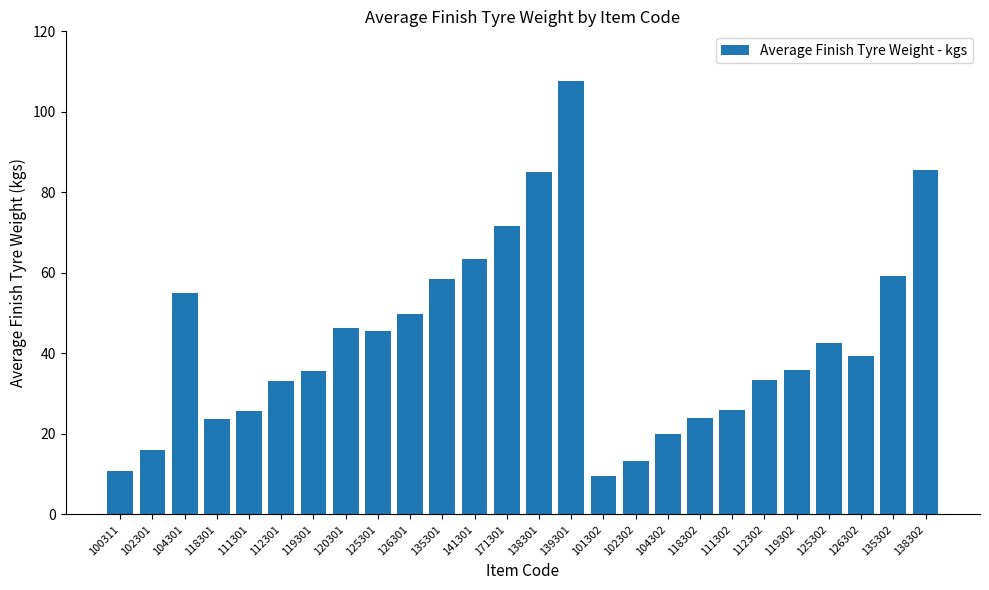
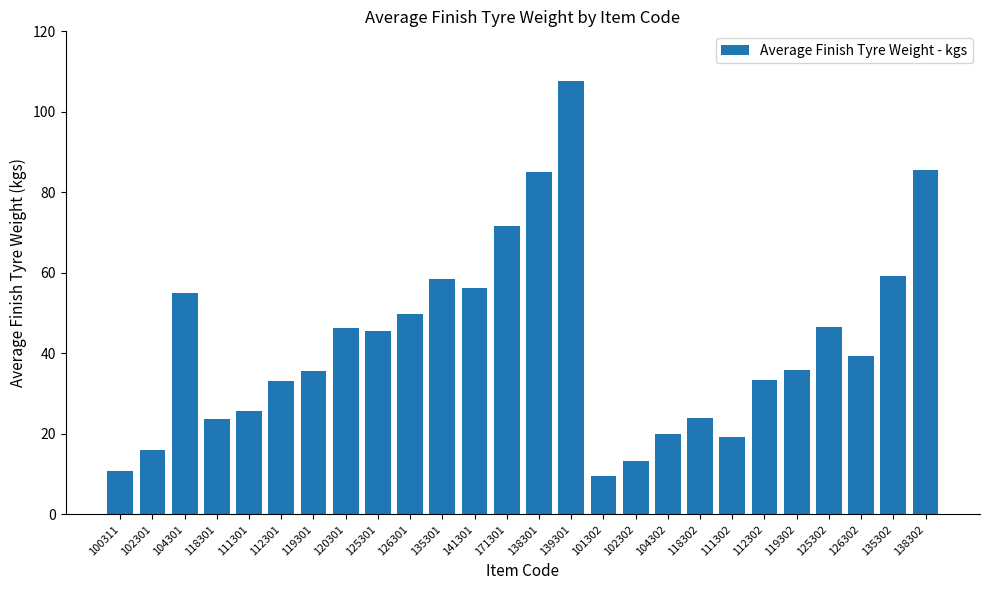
  {
    "100311": 11,
    "102301": 16,
    "104301": 55,
    "118301": 24,
    "111301": 26,
    "112301": 33,
    "119301": 36,
    "120301": 46,
    "125301": 46,
    "126301": 50,
    "135301": 59,
-   "141301": 64,
+   "141301": 56,
    "171301": 72,
    "138301": 85,
    "139301": 108,
    "101302": 9,
    "102302": 13,
    "104302": 20,
    "118302": 24,
-   "111302": 26,
+   "111302": 19,
    "112302": 33,
    "119302": 36,
-   "125302": 43,
+   "125302": 46,
    "126302": 39,
    "135302": 59,
    "138302": 86
  }
